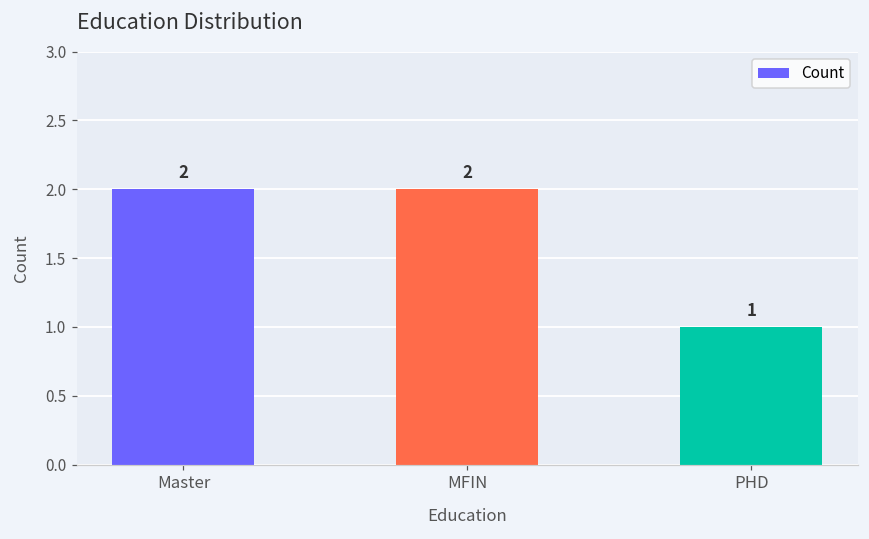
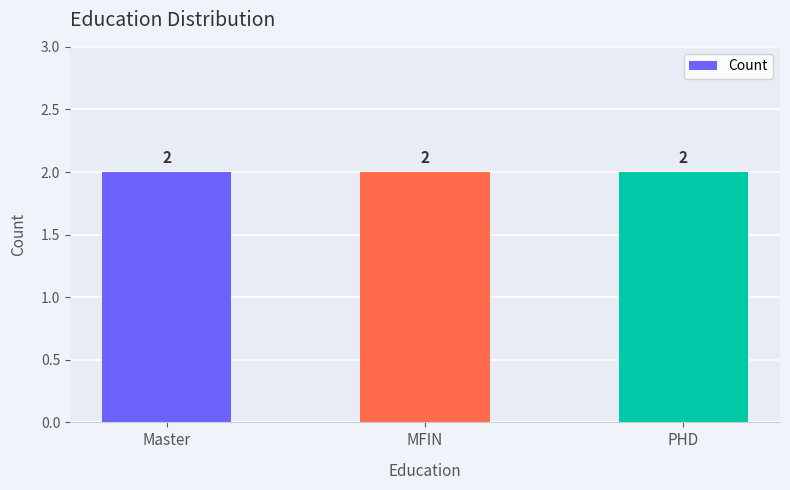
  {
    "Master": 2,
    "MFIN": 2,
-   "PHD": 1
+   "PHD": 2
  }
